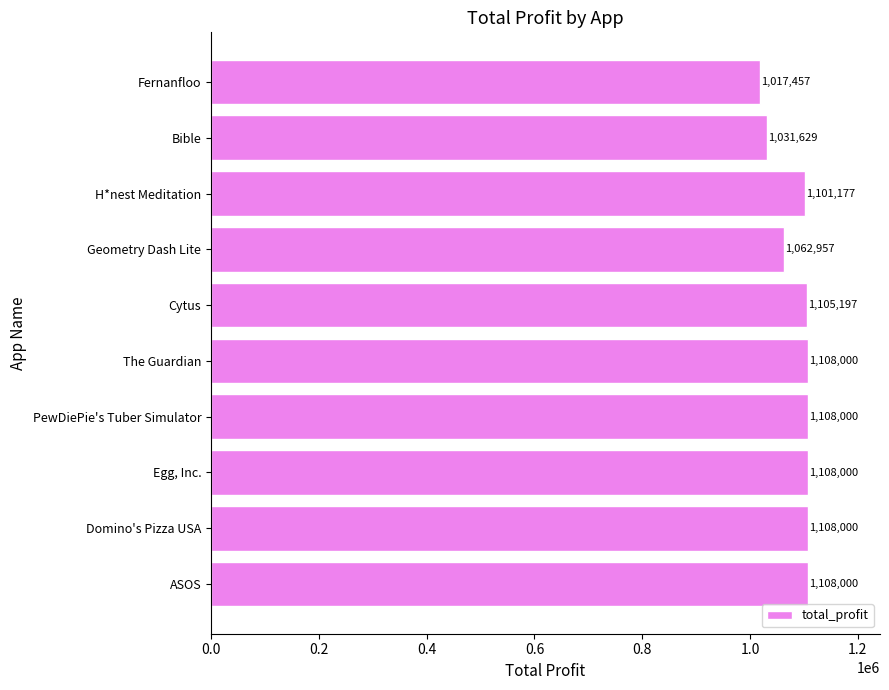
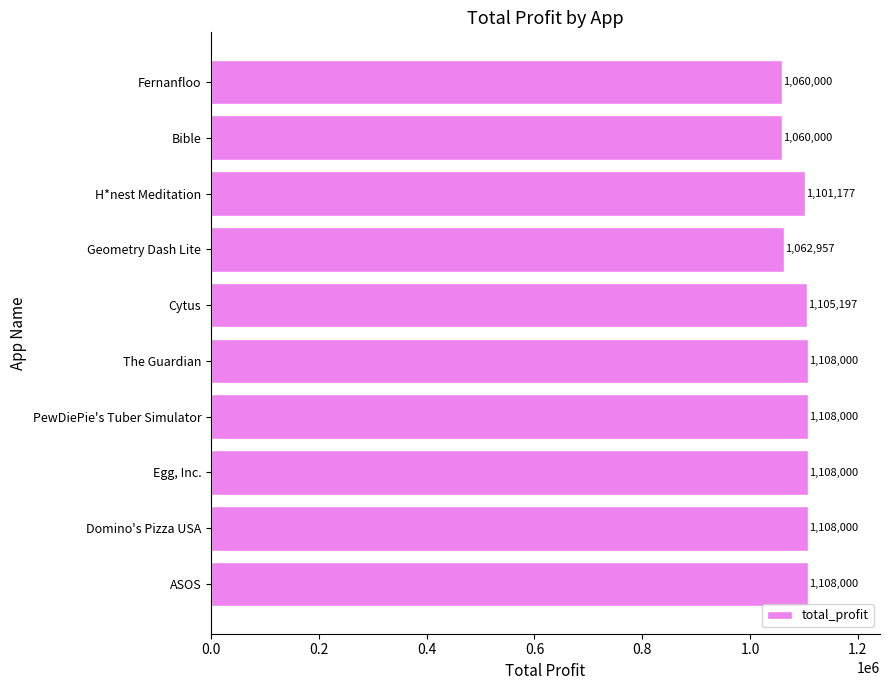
  {
-   "Fernanfloo": "1,017,457",
-   "Bible": "1,031,629",
+   "Fernanfloo": "1,060,000",
+   "Bible": "1,060,000",
    "H*nest Meditation": "1,101,177",
    "Geometry Dash Lite": "1,062,957",
    "Cytus": "1,105,197",
    "The Guardian": "1,108,000",
    "PewDiePie's Tuber Simulator": "1,108,000",
    "Egg, Inc.": "1,108,000",
    "Domino's Pizza USA": "1,108,000",
    "ASOS": "1,108,000"
  }
